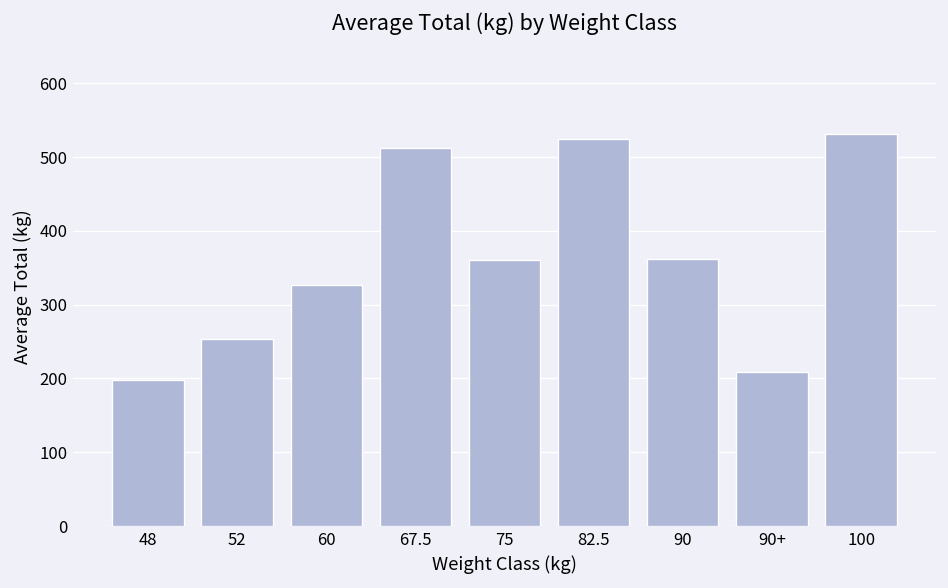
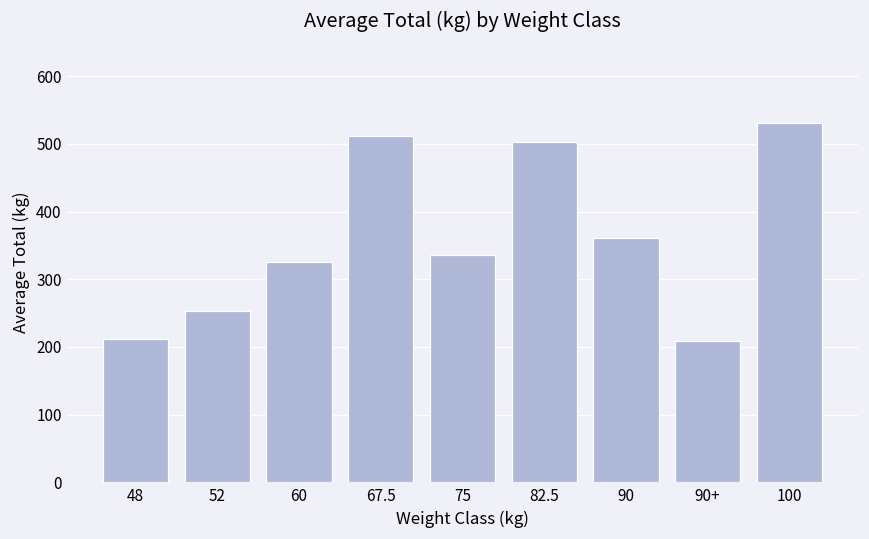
  {
-   "48": 200,
+   "48": 210,
    "52": 250,
    "60": 330,
    "67.5": 510,
-   "75": 360,
-   "82.5": 520,
+   "75": 340,
+   "82.5": 500,
    "90": 360,
    "90+": 210,
    "100": 530
  }
